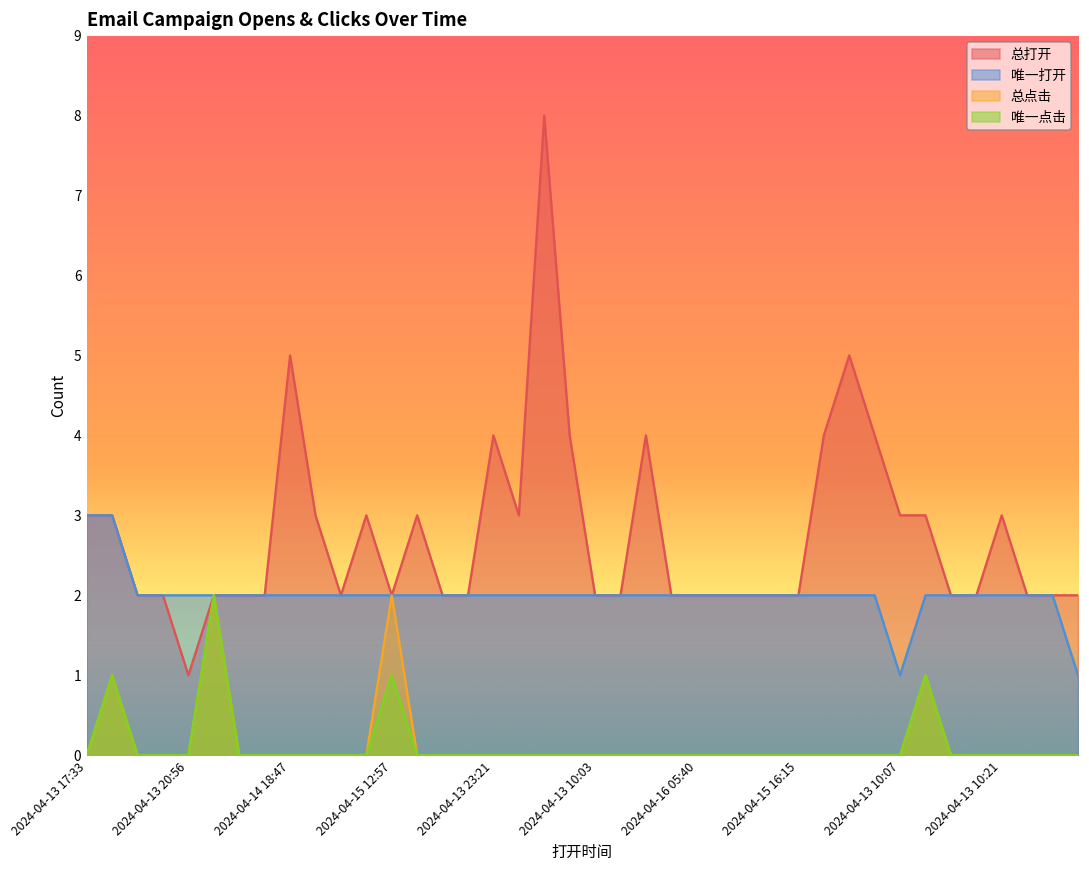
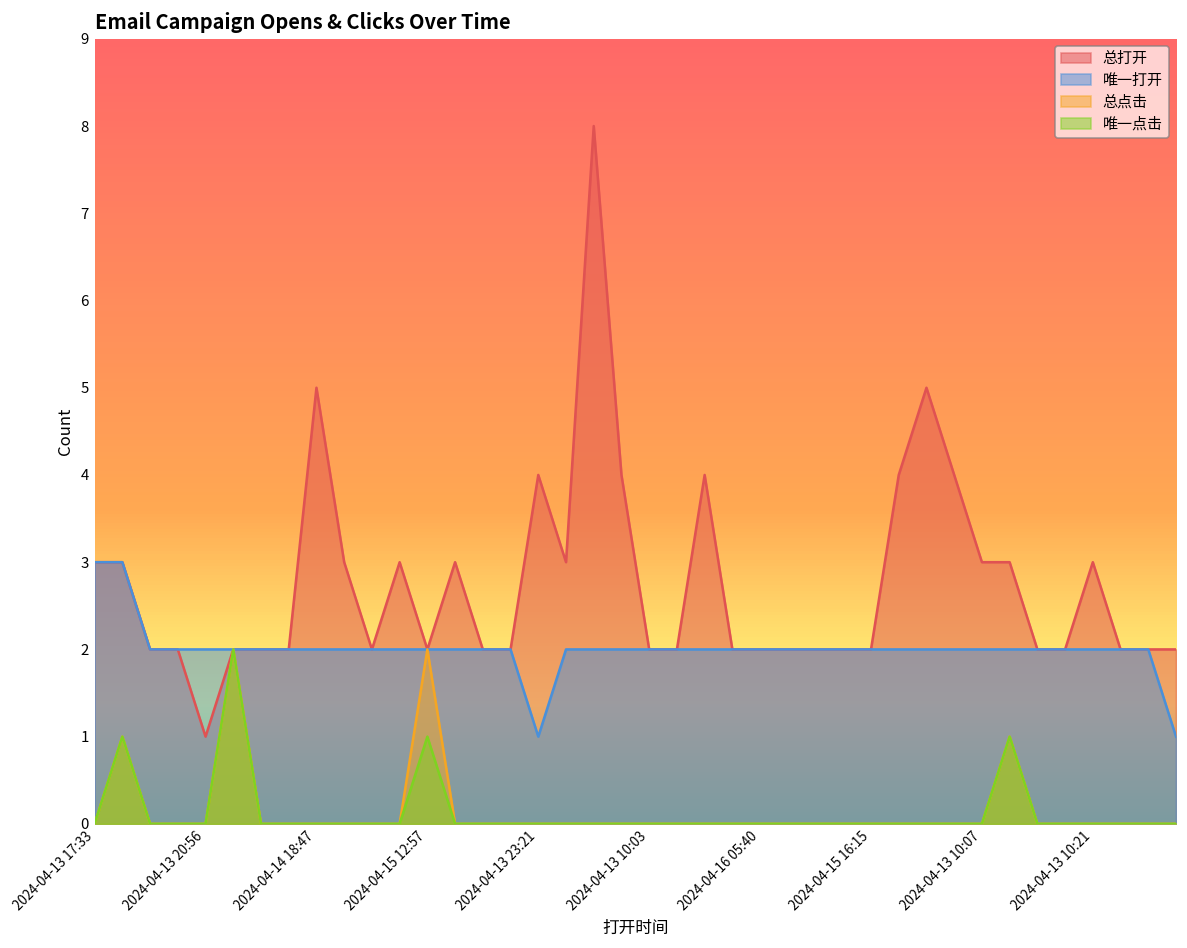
  {
    "总打开": {
      "2024-04-13 20:56": 1,
      "2024-04-14 18:47": 5,
      "2024-04-13 23:21": 4,
      "2024-04-13 10:07": 3,
      "2024-04-13 10:21": 3
    },
    "唯一打开": {
      "2024-04-13 20:56": 2,
      "2024-04-14 18:47": 2,
-     "2024-04-13 23:21": 2,
-     "2024-04-13 10:07": 1,
+     "2024-04-13 23:21": 1,
+     "2024-04-13 10:07": 2,
      "2024-04-13 10:21": 2
    },
    "唯一点击": {
      "2024-04-15 12:57": 1
    }
  }
